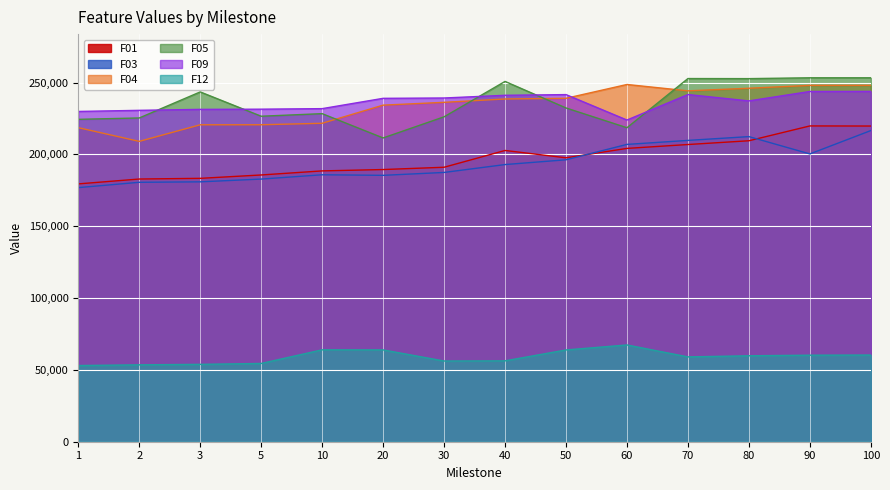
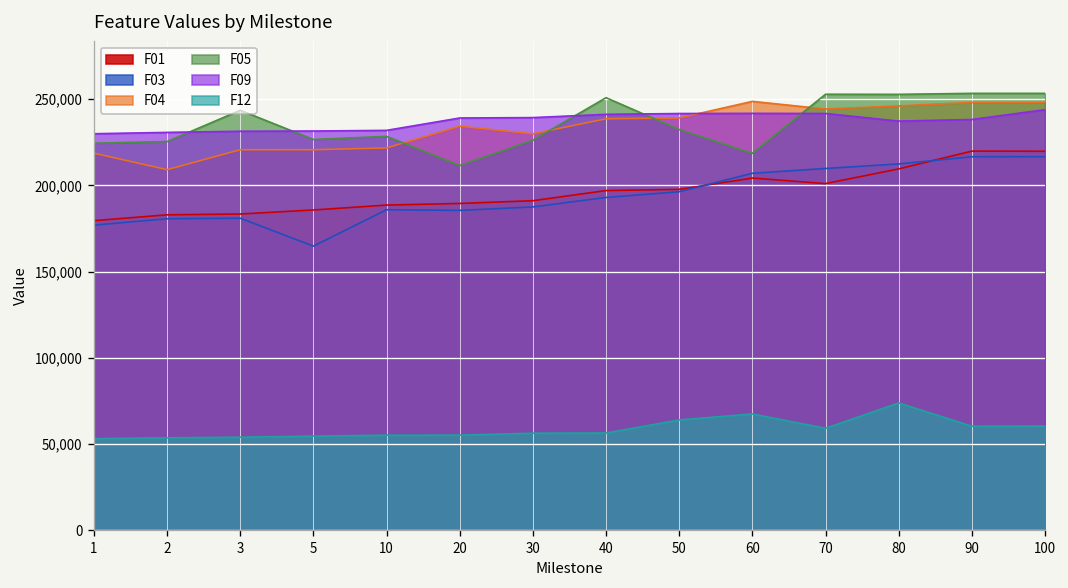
  {
    "F01": {
      "1": "180,000",
      "2": "183,000",
      "3": "183,000",
      "5": "186,000",
      "10": "189,000",
      "20": "190,000",
      "30": "191,000",
-     "40": "203,000",
+     "40": "197,000",
      "60": "204,000",
-     "70": "207,000",
+     "70": "201,000",
      "80": "210,000",
      "90": "220,000",
      "100": "220,000"
    },
    "F03": {
      "1": "177,000",
      "2": "181,000",
      "3": "181,000",
-     "5": "183,000",
+     "5": "165,000",
      "10": "186,000",
      "20": "185,000",
      "30": "187,000",
      "40": "193,000",
      "60": "207,000",
      "70": "210,000",
      "80": "212,000",
-     "90": "200,000",
+     "90": "217,000",
      "100": "217,000"
    },
    "F04": {
      "1": "219,000",
      "2": "209,000",
      "3": "221,000",
      "5": "221,000",
      "10": "222,000",
      "20": "234,000",
-     "30": "236,000",
+     "30": "230,000",
      "40": "239,000",
      "50": "239,000",
      "60": "249,000",
      "70": "244,000",
      "80": "246,000",
      "90": "248,000",
      "100": "248,000"
    },
    "F05": {
      "1": "224,000",
      "2": "225,000",
      "3": "244,000",
      "5": "227,000",
      "10": "228,000",
      "20": "212,000",
      "30": "226,000",
      "40": "251,000",
      "50": "232,000",
      "60": "219,000",
      "70": "253,000",
      "80": "253,000",
      "90": "253,000",
      "100": "253,000"
    },
    "F09": {
      "1": "230,000",
      "2": "231,000",
      "3": "231,000",
      "5": "232,000",
      "10": "232,000",
      "20": "239,000",
      "30": "239,000",
      "40": "241,000",
      "50": "242,000",
-     "60": "224,000",
+     "60": "242,000",
      "70": "242,000",
      "80": "237,000",
-     "90": "244,000",
+     "90": "238,000",
      "100": "244,000"
    },
    "F12": {
      "1": "53,000",
      "2": "54,000",
      "3": "54,000",
      "5": "54,000",
-     "10": "64,000",
-     "20": "64,000",
+     "10": "55,000",
+     "20": "55,000",
      "30": "56,000",
      "40": "56,000",
      "50": "64,000",
      "60": "67,000",
      "70": "59,000",
-     "80": "60,000",
+     "80": "74,000",
      "90": "60,000",
      "100": "60,000"
    }
  }
